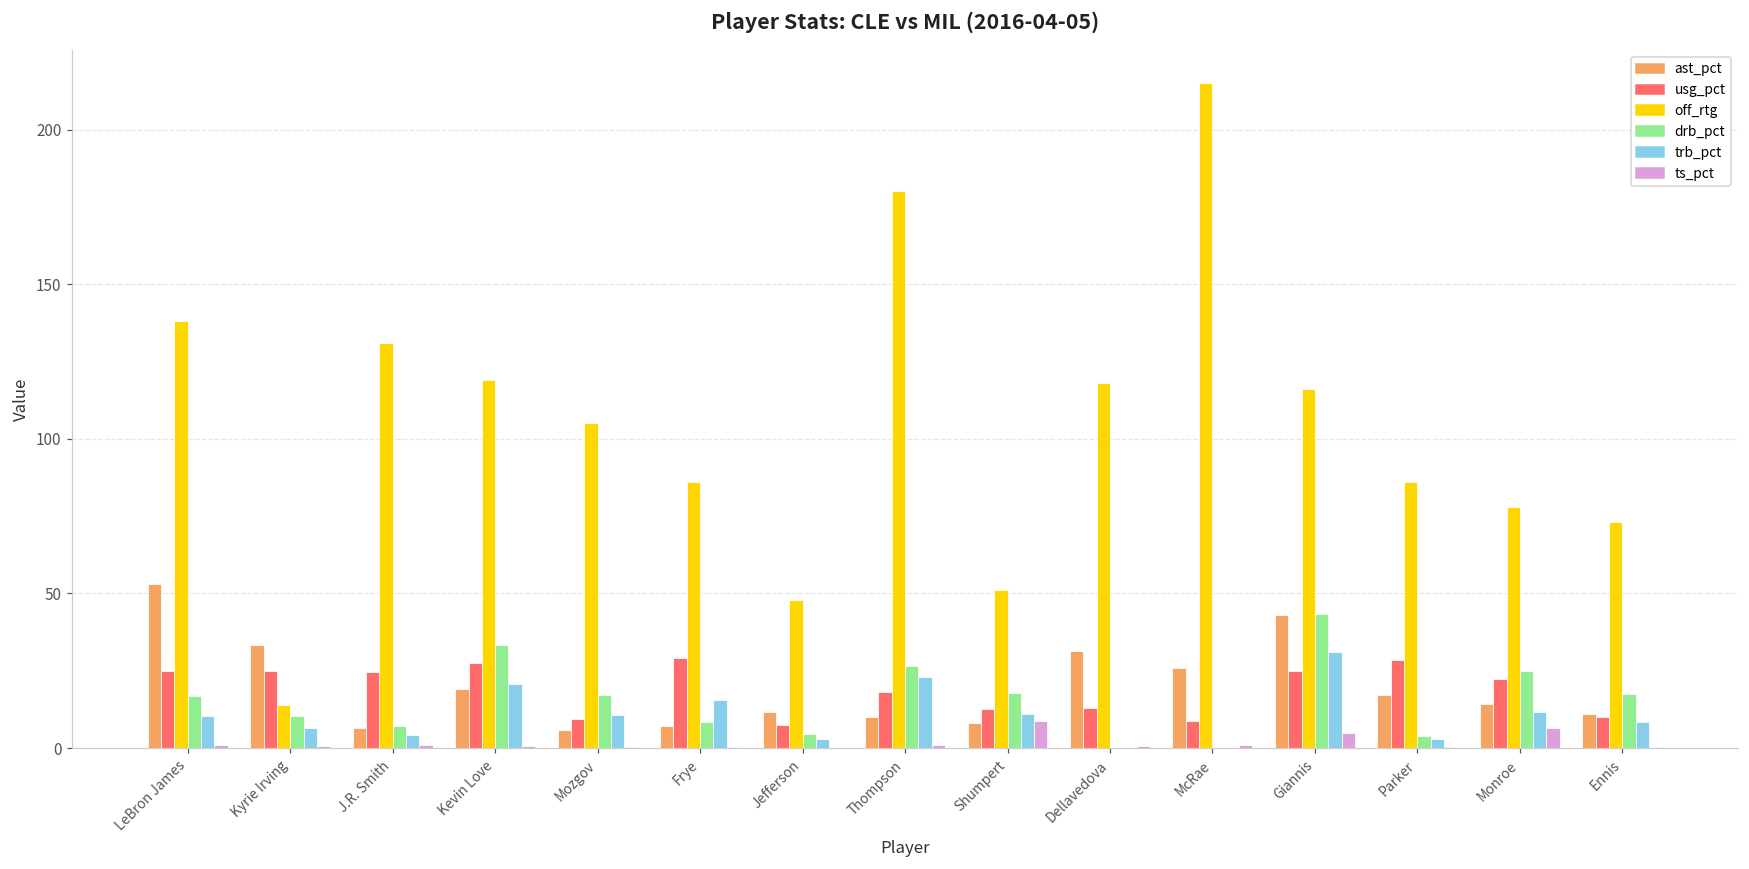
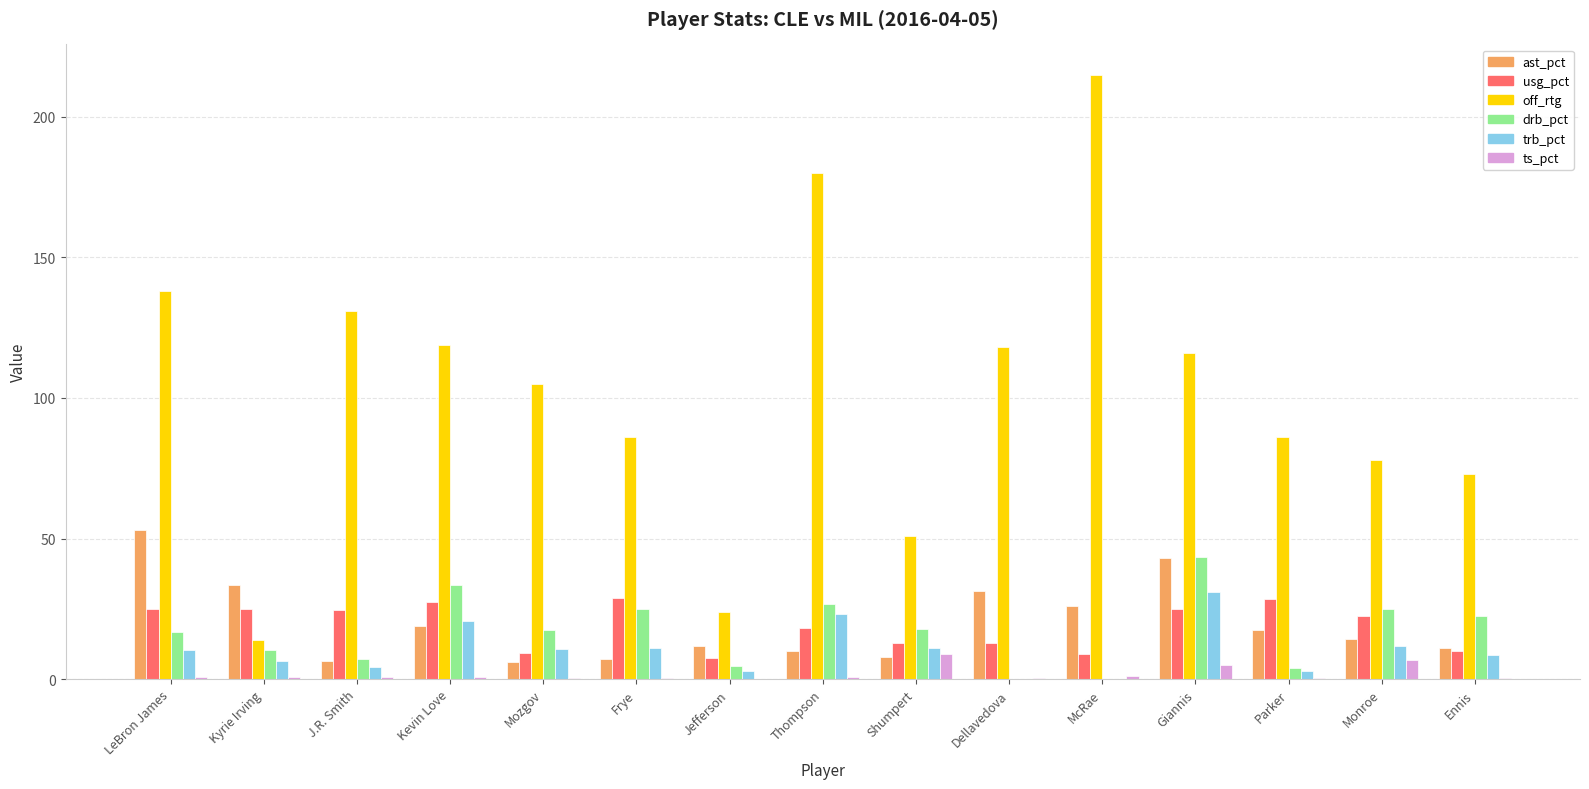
  {
    "off_rtg": {
      "LeBron James": 138,
      "Kyrie Irving": 14,
      "J.R. Smith": 131,
      "Kevin Love": 119,
      "Mozgov": 105,
      "Frye": 86,
-     "Jefferson": 48,
+     "Jefferson": 24,
      "Thompson": 180,
      "Shumpert": 51,
      "Dellavedova": 118,
      "McRae": 215,
      "Giannis": 116,
      "Parker": 86,
      "Monroe": 78,
      "Ennis": 73
    },
    "drb_pct": {
      "LeBron James": 17,
      "Kyrie Irving": 11,
      "J.R. Smith": 7,
      "Kevin Love": 33,
      "Mozgov": 17,
-     "Frye": 8,
+     "Frye": 25,
      "Jefferson": 5,
      "Thompson": 27,
      "Shumpert": 18,
      "Dellavedova": 0,
      "McRae": 0,
      "Giannis": 43,
      "Parker": 4,
      "Monroe": 25,
-     "Ennis": 18
+     "Ennis": 23
    },
    "trb_pct": {
      "LeBron James": 10,
      "Kyrie Irving": 7,
      "J.R. Smith": 4,
      "Kevin Love": 21,
      "Mozgov": 11,
-     "Frye": 16,
+     "Frye": 11,
      "Jefferson": 3,
      "Thompson": 23,
      "Shumpert": 11,
      "Dellavedova": 0,
      "McRae": 0,
      "Giannis": 31,
      "Parker": 3,
      "Monroe": 12,
      "Ennis": 9
    },
    "ts_pct": {
      "Jefferson": 0,
      "Shumpert": 9,
      "McRae": 1,
      "Giannis": 5,
      "Monroe": 7
    }
  }
